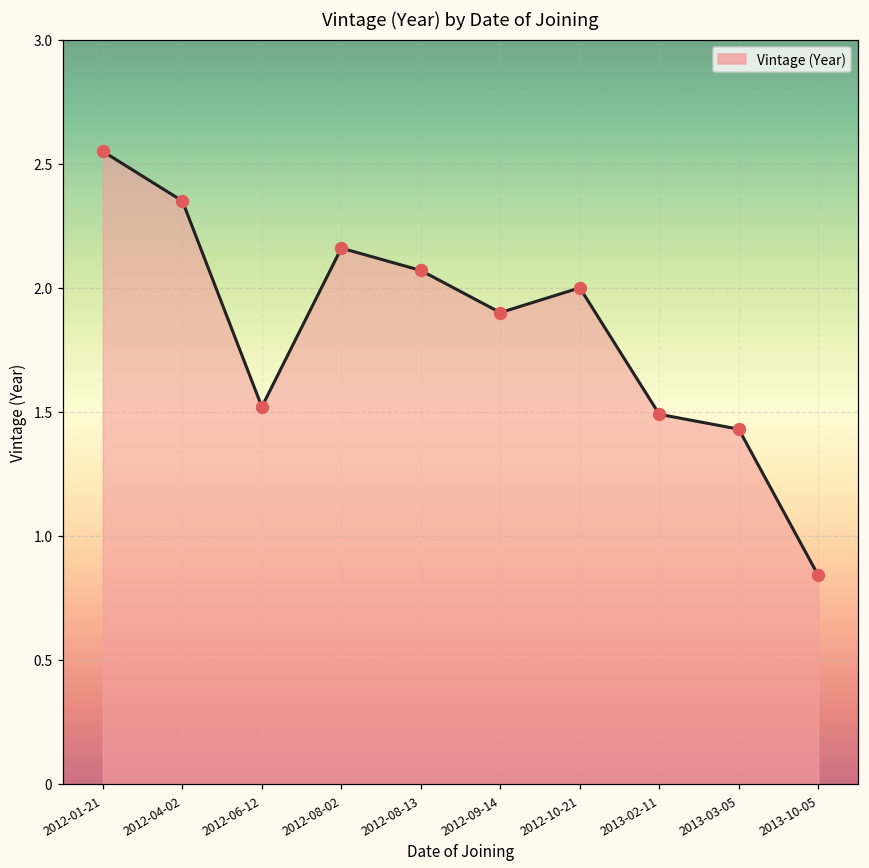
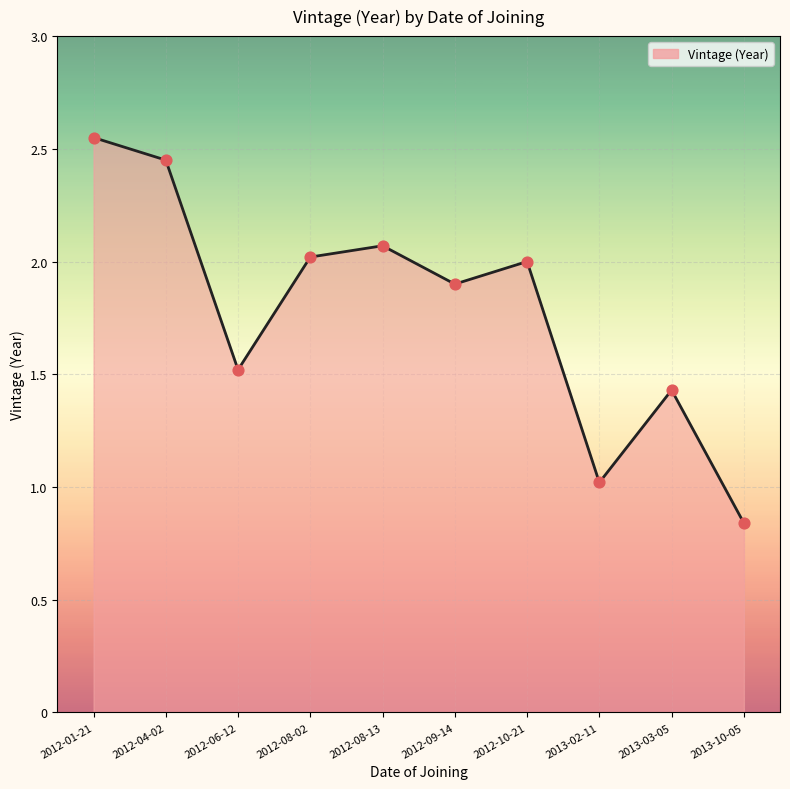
  {
    "2012-01-21": 2.55,
-   "2012-04-02": 2.35,
+   "2012-04-02": 2.45,
    "2012-06-12": 1.52,
-   "2012-08-02": 2.16,
+   "2012-08-02": 2.02,
    "2012-08-13": 2.07,
    "2012-09-14": 1.90,
    "2012-10-21": 2.00,
-   "2013-02-11": 1.49,
+   "2013-02-11": 1.02,
    "2013-03-05": 1.43,
    "2013-10-05": 0.84
  }
